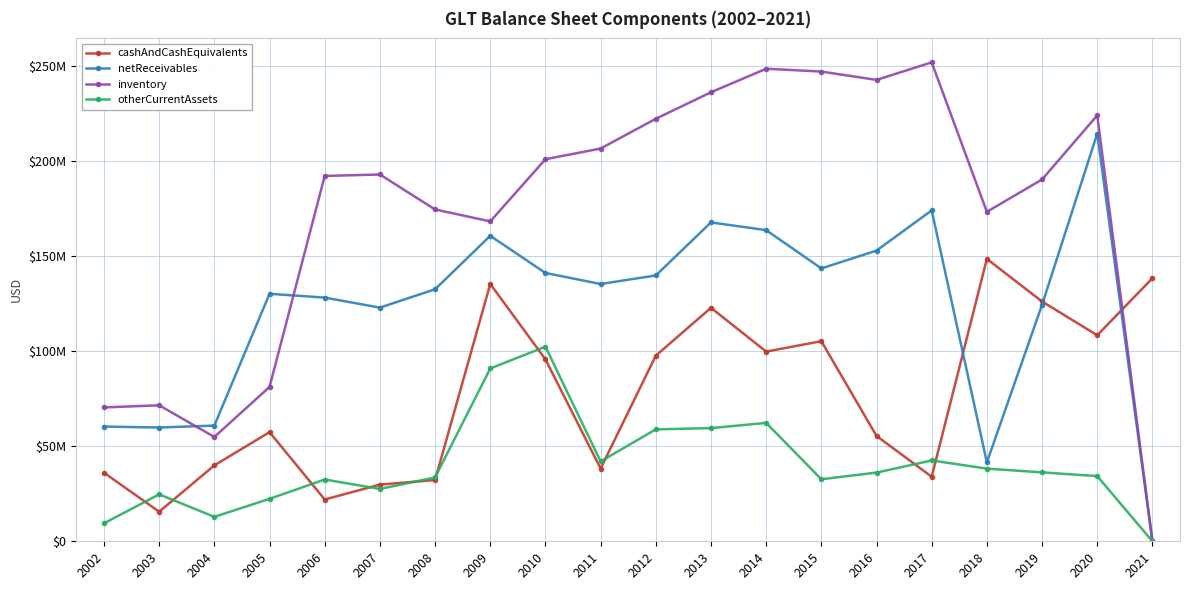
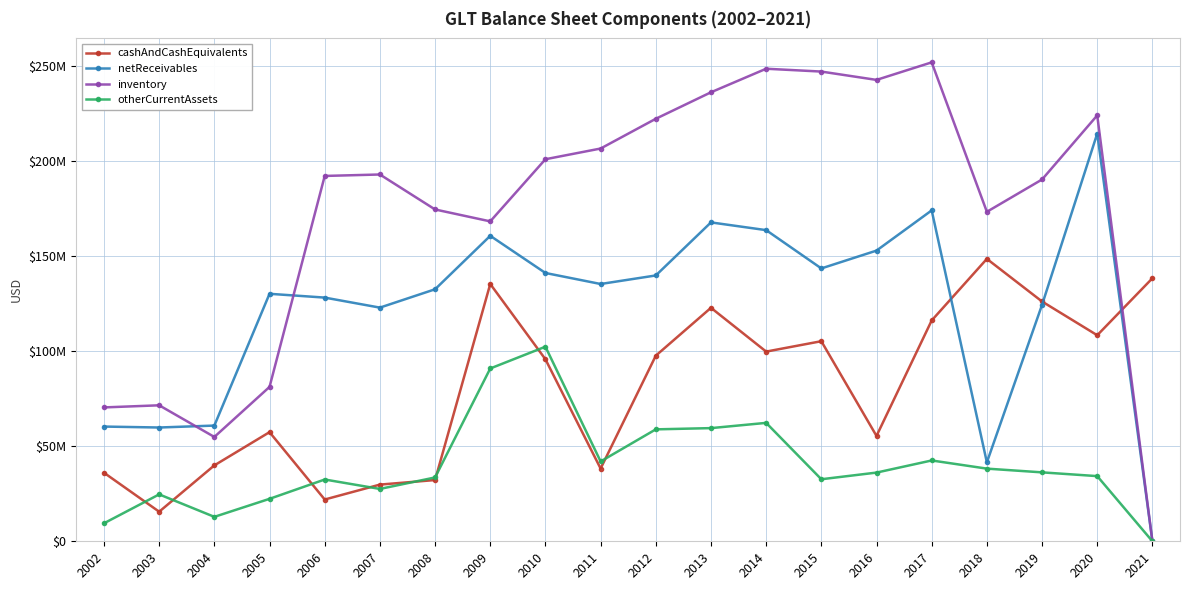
  {
    "cashAndCashEquivalents": {
      "2002": "$36000000",
      "2003": "$16000000",
      "2004": "$40000000",
      "2005": "$57000000",
      "2006": "$22000000",
      "2007": "$30000000",
      "2009": "$135000000",
      "2010": "$96000000",
      "2011": "$38000000",
      "2012": "$98000000",
      "2013": "$123000000",
      "2014": "$100000000",
      "2015": "$105000000",
      "2016": "$55000000",
-     "2017": "$34000000",
+     "2017": "$116000000",
      "2018": "$149000000",
      "2019": "$126000000",
      "2020": "$108000000",
      "2021": "$138000000"
    },
    "netReceivables": {
      "2002": "$60000000",
      "2003": "$60000000",
      "2004": "$61000000",
      "2005": "$130000000",
      "2006": "$128000000",
      "2007": "$123000000",
      "2008": "$133000000",
      "2009": "$161000000",
      "2010": "$141000000",
      "2011": "$135000000",
      "2012": "$140000000",
      "2013": "$168000000",
      "2014": "$164000000",
      "2015": "$144000000",
      "2016": "$153000000",
      "2017": "$174000000",
      "2018": "$42000000",
      "2019": "$124000000",
      "2020": "$215000000"
    },
    "inventory": {
      "2002": "$70000000",
      "2003": "$72000000",
      "2004": "$55000000",
      "2005": "$81000000",
      "2006": "$192000000",
      "2007": "$193000000",
      "2008": "$175000000",
      "2009": "$168000000",
      "2010": "$201000000",
      "2011": "$207000000",
      "2012": "$222000000",
      "2013": "$236000000",
      "2014": "$249000000",
      "2015": "$247000000",
      "2016": "$243000000",
      "2017": "$252000000",
      "2018": "$173000000",
      "2019": "$190000000",
      "2020": "$224000000"
    },
    "otherCurrentAssets": {
      "2002": "$9000000",
      "2003": "$25000000",
      "2004": "$13000000",
      "2005": "$22000000",
      "2006": "$33000000",
      "2007": "$28000000",
      "2009": "$91000000",
      "2010": "$102000000",
      "2011": "$42000000",
      "2012": "$59000000",
      "2013": "$60000000",
      "2014": "$62000000",
      "2015": "$33000000",
      "2016": "$36000000",
      "2017": "$43000000",
      "2018": "$38000000",
      "2019": "$36000000",
      "2020": "$34000000"
    }
  }
